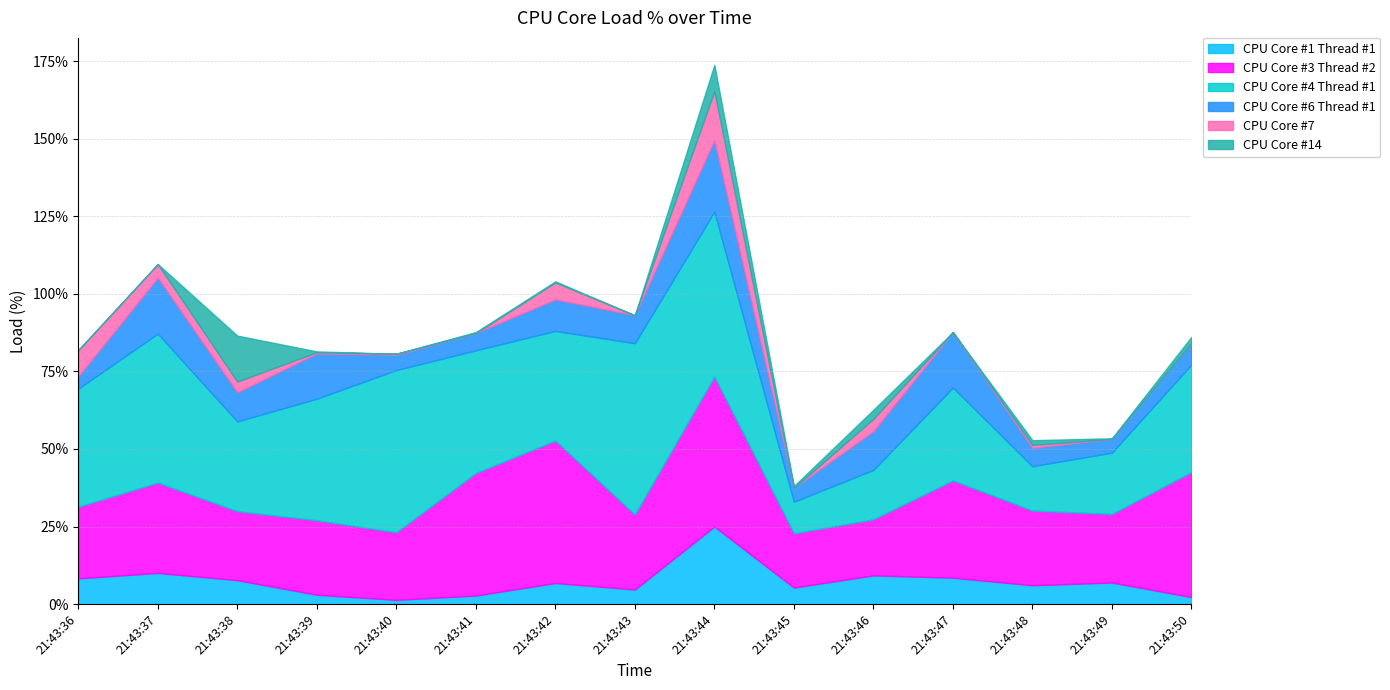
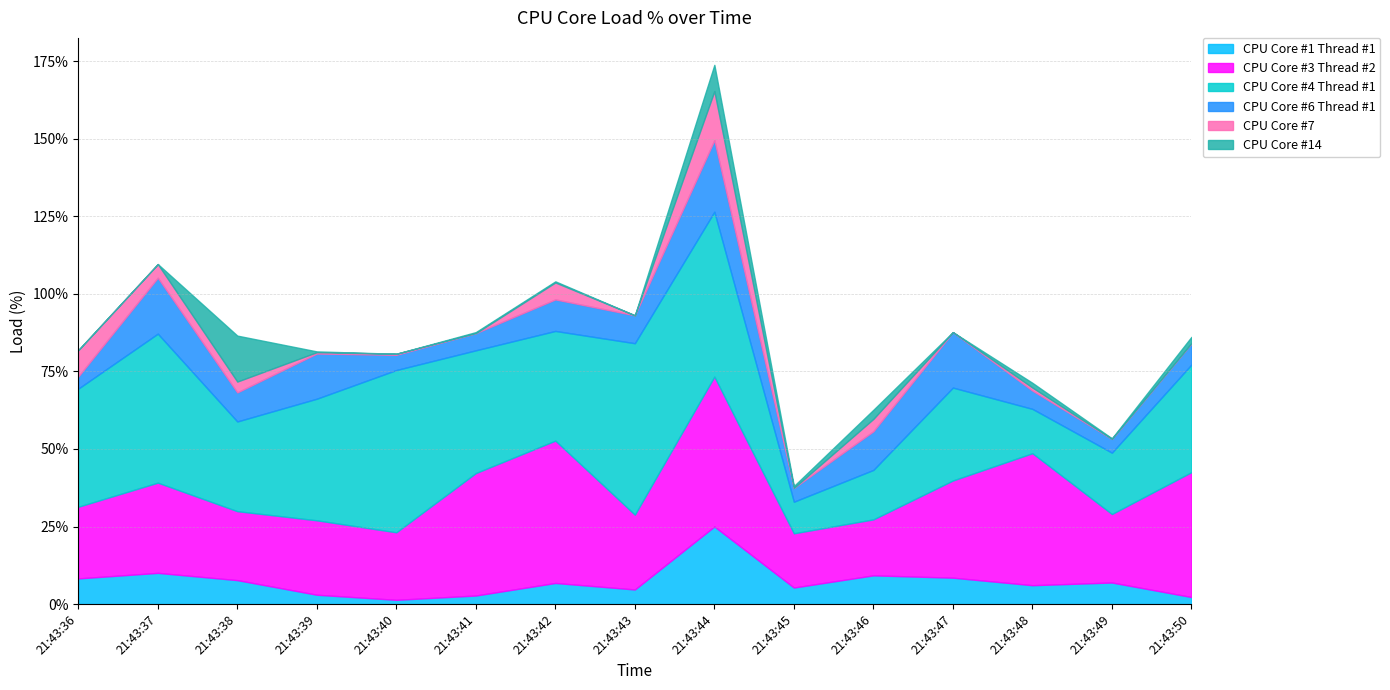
  {
    "CPU Core #3 Thread #2": {
      "21:43:36": "23%",
      "21:43:37": "29%",
      "21:43:38": "22%",
      "21:43:39": "24%",
      "21:43:40": "22%",
      "21:43:41": "39%",
      "21:43:42": "46%",
      "21:43:43": "24%",
      "21:43:44": "48%",
      "21:43:45": "17%",
      "21:43:46": "18%",
      "21:43:47": "31%",
-     "21:43:48": "24%",
+     "21:43:48": "43%",
      "21:43:49": "22%",
      "21:43:50": "40%"
    },
    "CPU Core #7": {
      "21:43:38": "3%",
      "21:43:44": "16%",
      "21:43:46": "4%",
      "21:43:48": "1%"
    }
  }
